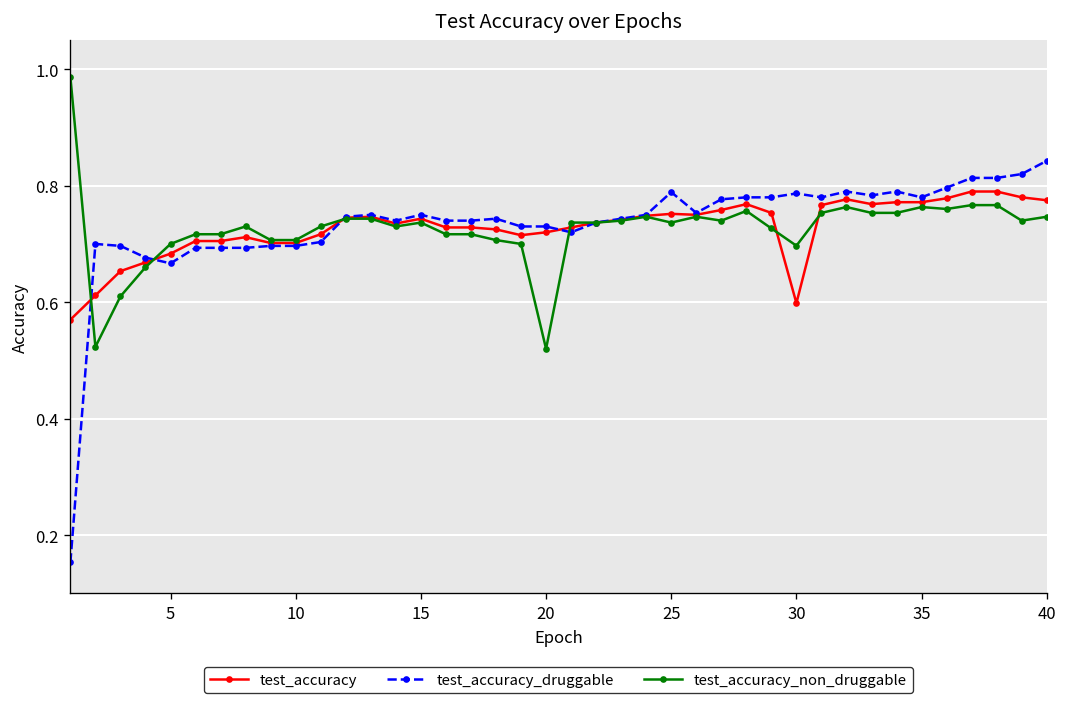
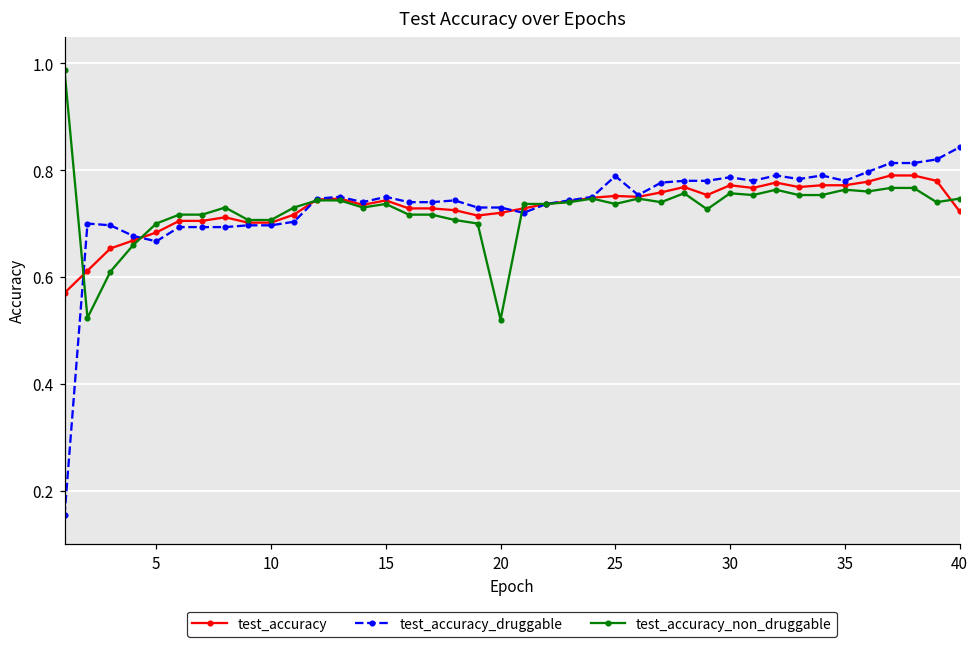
  {
    "test_accuracy": {
      "5": 0.68,
      "15": 0.74,
      "20": 0.72,
      "25": 0.75,
-     "30": 0.60,
+     "30": 0.77,
      "35": 0.77,
-     "40": 0.78
+     "40": 0.72
    },
    "test_accuracy_druggable": {
      "5": 0.67,
      "15": 0.75,
      "20": 0.73,
      "25": 0.79,
      "30": 0.79,
      "35": 0.78,
      "40": 0.84
    },
    "test_accuracy_non_druggable": {
      "5": 0.70,
      "15": 0.74,
      "20": 0.52,
      "25": 0.74,
-     "30": 0.70,
+     "30": 0.76,
      "35": 0.76,
      "40": 0.75
    }
  }
